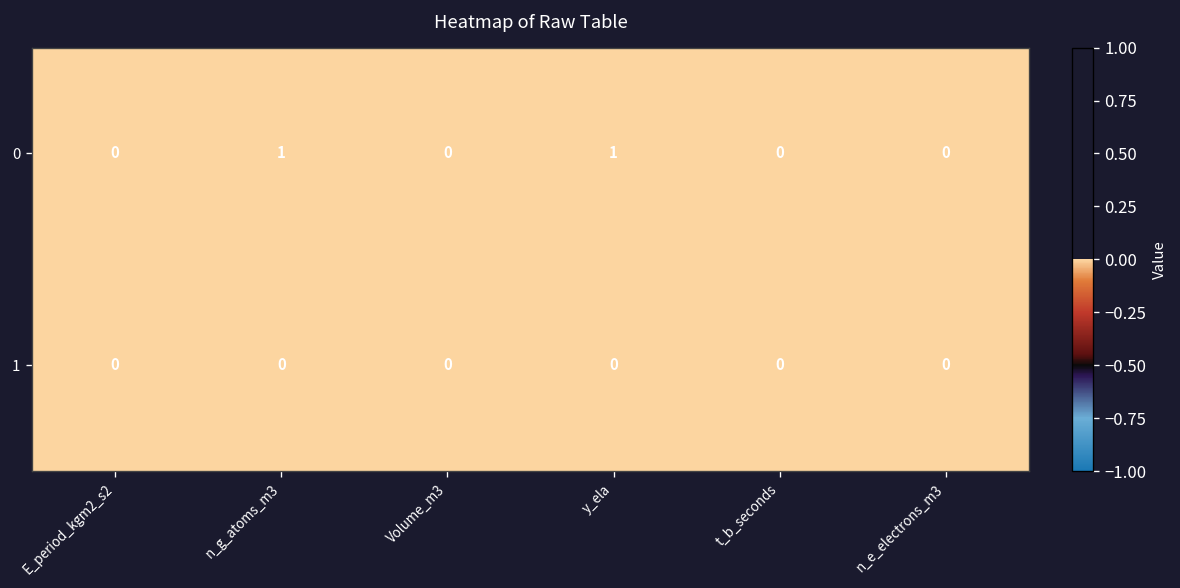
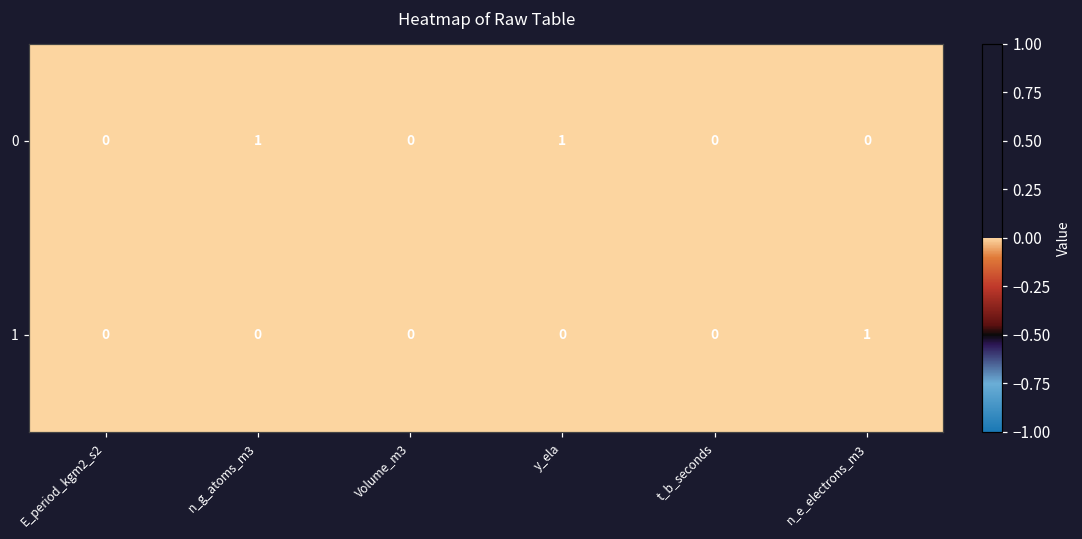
  {
    "0": {
      "E_period_kgm2_s2": 0,
      "n_g_atoms_m3": 1,
      "Volume_m3": 0,
      "y_ela": 1,
      "t_b_seconds": 0,
      "n_e_electrons_m3": 0
    },
    "1": {
      "E_period_kgm2_s2": 0,
      "n_g_atoms_m3": 0,
      "Volume_m3": 0,
      "y_ela": 0,
      "t_b_seconds": 0,
-     "n_e_electrons_m3": 0
+     "n_e_electrons_m3": 1
    }
  }
